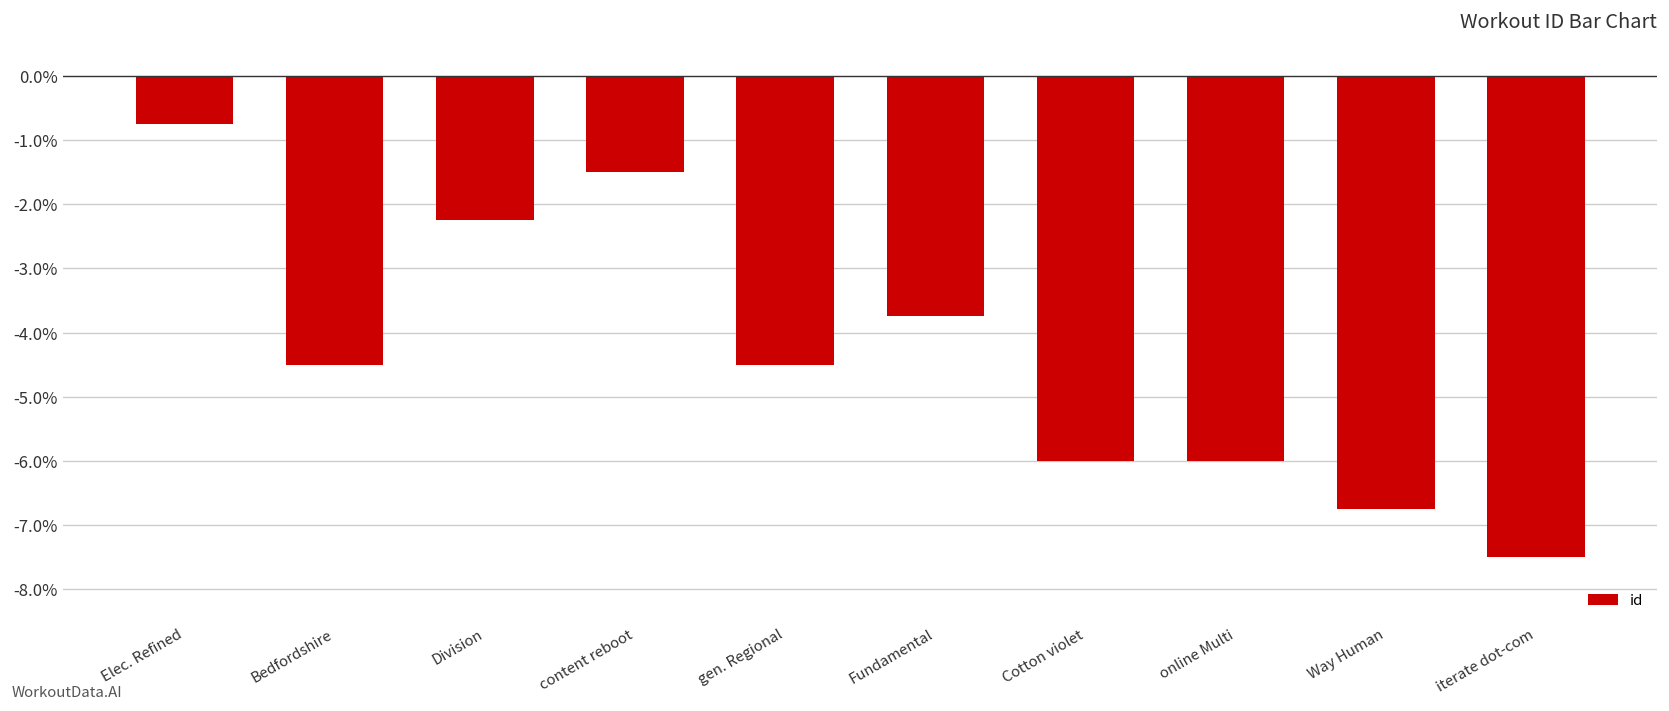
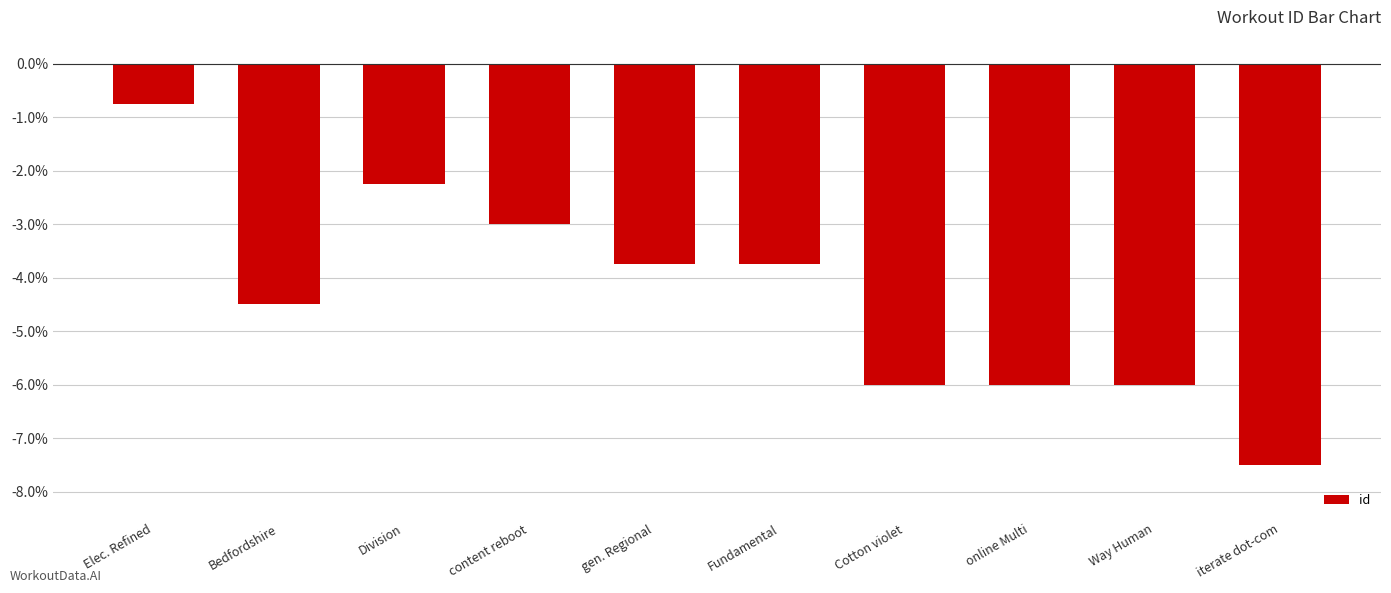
  {
    "Elec. Refined": "-0.8%",
    "Bedfordshire": "-4.5%",
    "Division": "-2.3%",
-   "content reboot": "-1.5%",
-   "gen. Regional": "-4.5%",
+   "content reboot": "-3.0%",
+   "gen. Regional": "-3.8%",
    "Fundamental": "-3.8%",
    "Cotton violet": "-6.0%",
    "online Multi": "-6.0%",
-   "Way Human": "-6.8%",
+   "Way Human": "-6.0%",
    "iterate dot-com": "-7.5%"
  }
